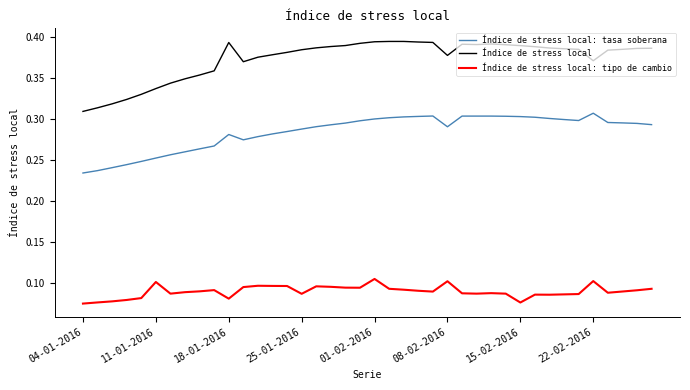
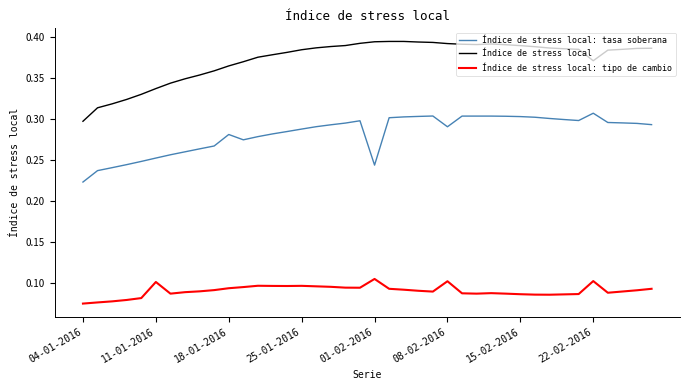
  {
    "Índice de stress local: tasa soberana": {
-     "04-01-2016": 0.23,
+     "04-01-2016": 0.22,
      "11-01-2016": 0.25,
      "18-01-2016": 0.28,
      "25-01-2016": 0.29,
-     "01-02-2016": 0.30,
+     "01-02-2016": 0.24,
      "08-02-2016": 0.29,
      "15-02-2016": 0.30,
      "22-02-2016": 0.31
    },
    "Índice de stress local": {
-     "04-01-2016": 0.31,
+     "04-01-2016": 0.30,
      "11-01-2016": 0.34,
-     "18-01-2016": 0.39,
+     "18-01-2016": 0.36,
      "25-01-2016": 0.38,
      "01-02-2016": 0.39,
-     "08-02-2016": 0.38
+     "08-02-2016": 0.39
    },
    "Índice de stress local: tipo de cambio": {
      "04-01-2016": 0.08,
      "11-01-2016": 0.10,
-     "18-01-2016": 0.08,
-     "25-01-2016": 0.09,
+     "18-01-2016": 0.09,
+     "25-01-2016": 0.10,
      "01-02-2016": 0.11,
      "08-02-2016": 0.10,
-     "15-02-2016": 0.08,
+     "15-02-2016": 0.09,
      "22-02-2016": 0.10
    }
  }
